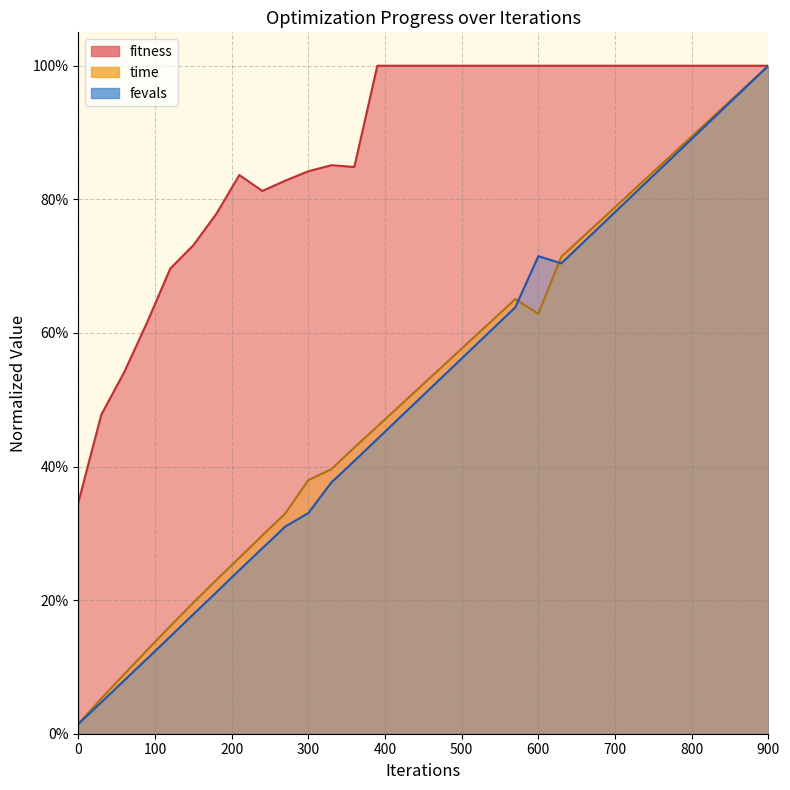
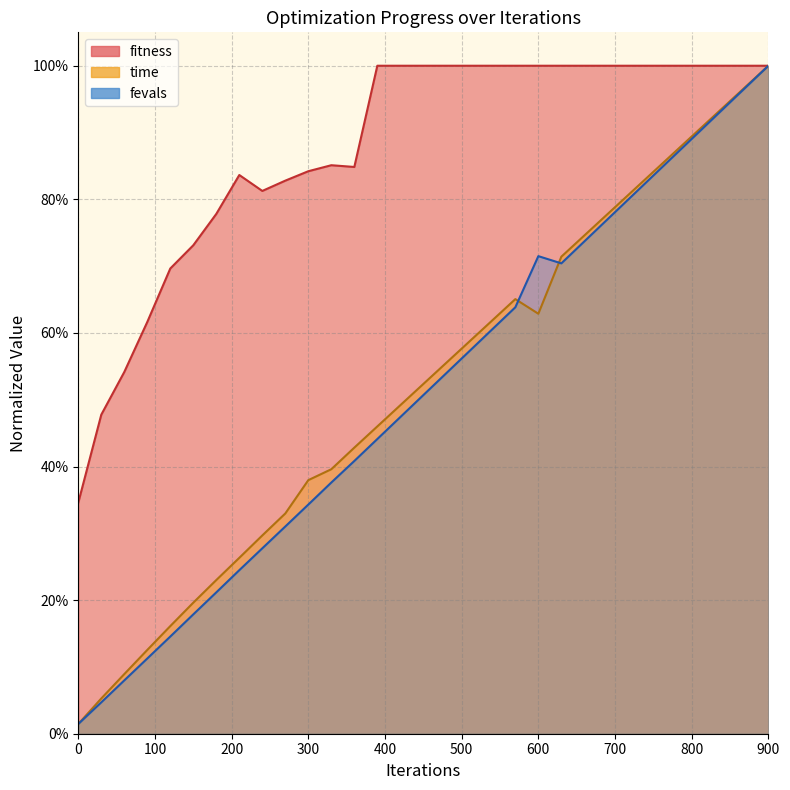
  {
    "fitness": {
      "0": "35%",
      "300": "84%",
      "600": "100%"
    },
    "time": {
      "300": "38%",
      "600": "63%"
    },
    "fevals": {
-     "300": "33%",
+     "300": "34%",
      "600": "71%"
    }
  }
